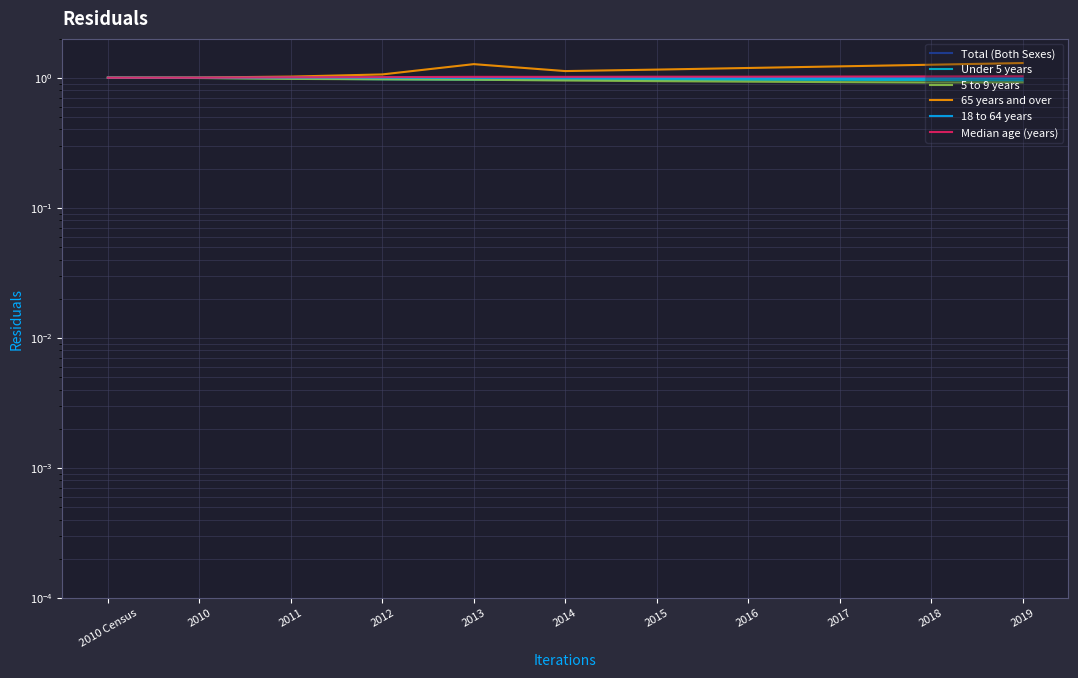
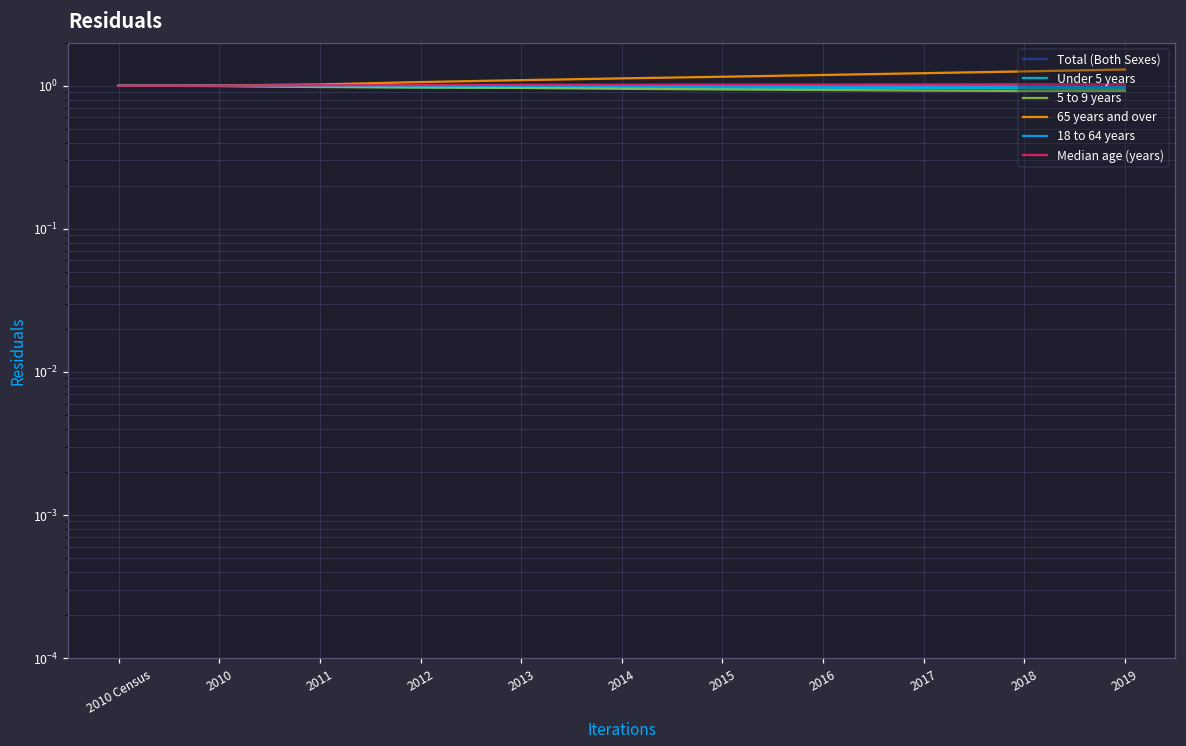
  {
    "65 years and over": {
      "2012": 1.1,
-     "2013": 1.3,
+     "2013": 1.1,
      "2014": 1.1,
      "2015": 1.2,
      "2016": 1.2,
      "2017": 1.2
    }
  }
